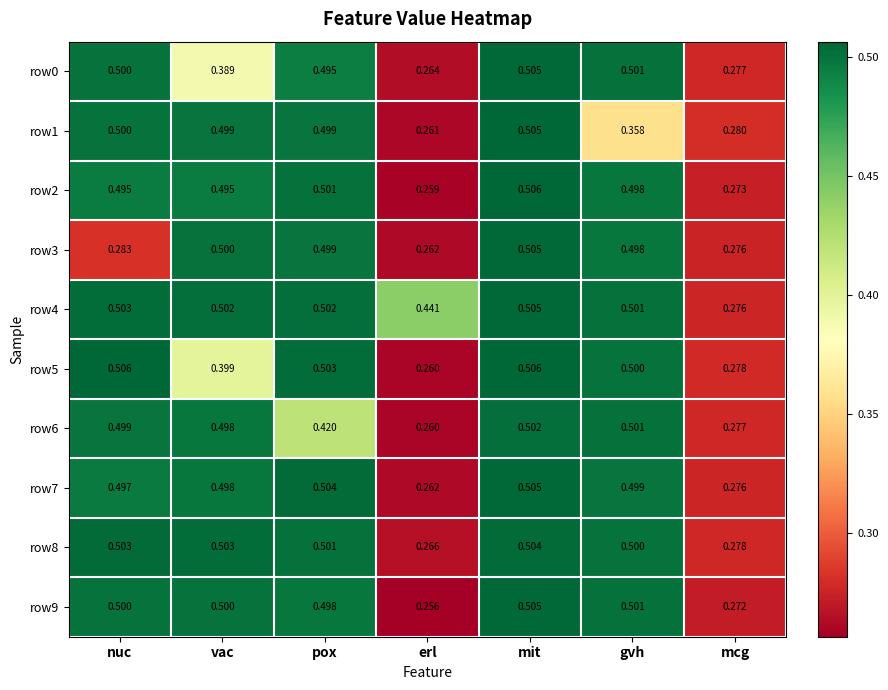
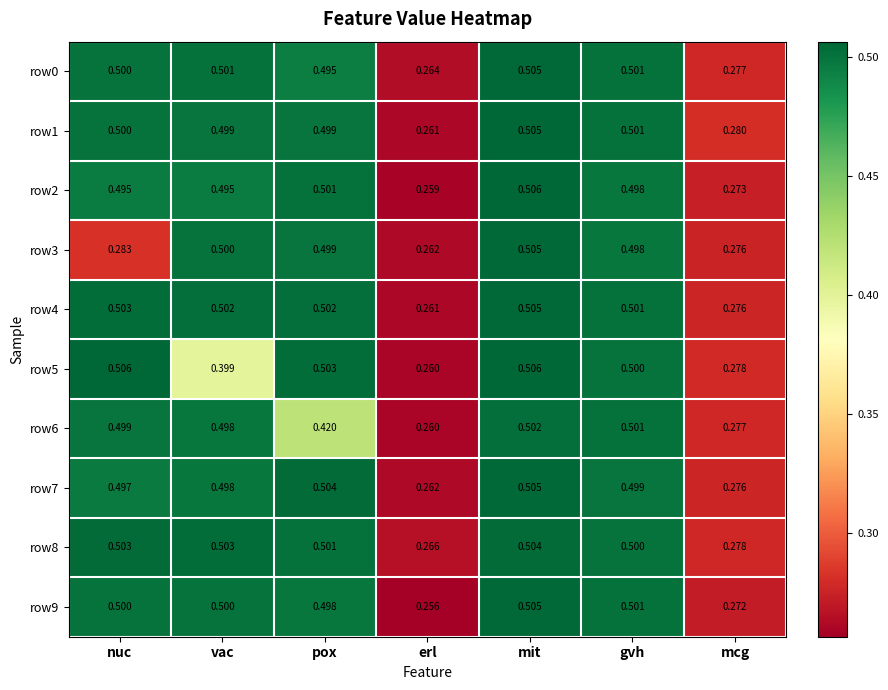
  {
    "row0": {
      "nuc": 0.500,
-     "vac": 0.389,
+     "vac": 0.501,
      "pox": 0.495,
      "erl": 0.264,
      "mit": 0.505,
      "gvh": 0.501,
      "mcg": 0.277
    },
    "row1": {
      "nuc": 0.500,
      "vac": 0.499,
      "pox": 0.499,
      "erl": 0.261,
      "mit": 0.505,
-     "gvh": 0.358,
+     "gvh": 0.501,
      "mcg": 0.280
    },
    "row2": {
      "nuc": 0.495,
      "vac": 0.495,
      "pox": 0.501,
      "erl": 0.259,
      "mit": 0.506,
      "gvh": 0.498,
      "mcg": 0.273
    },
    "row3": {
      "nuc": 0.283,
      "vac": 0.500,
      "pox": 0.499,
      "erl": 0.262,
      "mit": 0.505,
      "gvh": 0.498,
      "mcg": 0.276
    },
    "row4": {
      "nuc": 0.503,
      "vac": 0.502,
      "pox": 0.502,
-     "erl": 0.441,
+     "erl": 0.261,
      "mit": 0.505,
      "gvh": 0.501,
      "mcg": 0.276
    },
    "row5": {
      "nuc": 0.506,
      "vac": 0.399,
      "pox": 0.503,
      "erl": 0.260,
      "mit": 0.506,
      "gvh": 0.500,
      "mcg": 0.278
    },
    "row6": {
      "nuc": 0.499,
      "vac": 0.498,
      "pox": 0.420,
      "erl": 0.260,
      "mit": 0.502,
      "gvh": 0.501,
      "mcg": 0.277
    },
    "row7": {
      "nuc": 0.497,
      "vac": 0.498,
      "pox": 0.504,
      "erl": 0.262,
      "mit": 0.505,
      "gvh": 0.499,
      "mcg": 0.276
    },
    "row8": {
      "nuc": 0.503,
      "vac": 0.503,
      "pox": 0.501,
      "erl": 0.266,
      "mit": 0.504,
      "gvh": 0.500,
      "mcg": 0.278
    },
    "row9": {
      "nuc": 0.500,
      "vac": 0.500,
      "pox": 0.498,
      "erl": 0.256,
      "mit": 0.505,
      "gvh": 0.501,
      "mcg": 0.272
    }
  }
